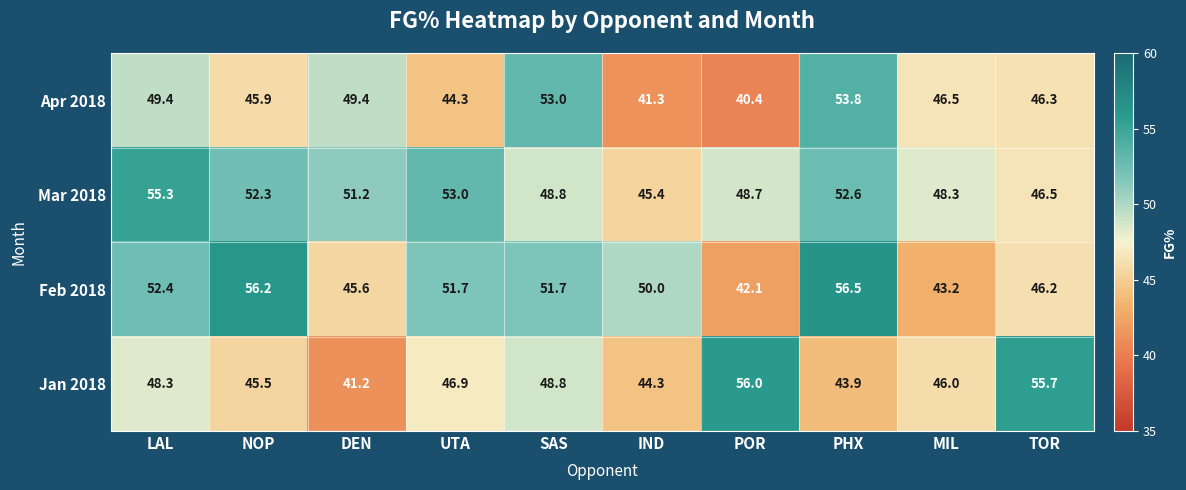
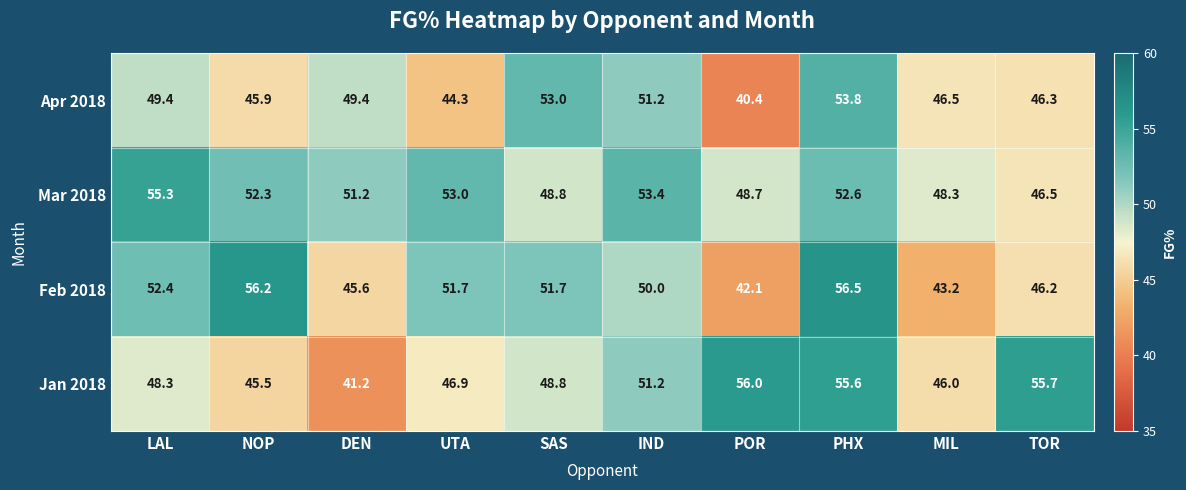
  {
    "Apr 2018": {
      "LAL": 49.4,
      "NOP": 45.9,
      "DEN": 49.4,
      "UTA": 44.3,
      "SAS": 53.0,
-     "IND": 41.3,
+     "IND": 51.2,
      "POR": 40.4,
      "PHX": 53.8,
      "MIL": 46.5,
      "TOR": 46.3
    },
    "Mar 2018": {
      "LAL": 55.3,
      "NOP": 52.3,
      "DEN": 51.2,
      "UTA": 53.0,
      "SAS": 48.8,
-     "IND": 45.4,
+     "IND": 53.4,
      "POR": 48.7,
      "PHX": 52.6,
      "MIL": 48.3,
      "TOR": 46.5
    },
    "Feb 2018": {
      "LAL": 52.4,
      "NOP": 56.2,
      "DEN": 45.6,
      "UTA": 51.7,
      "SAS": 51.7,
      "IND": 50.0,
      "POR": 42.1,
      "PHX": 56.5,
      "MIL": 43.2,
      "TOR": 46.2
    },
    "Jan 2018": {
      "LAL": 48.3,
      "NOP": 45.5,
      "DEN": 41.2,
      "UTA": 46.9,
      "SAS": 48.8,
-     "IND": 44.3,
+     "IND": 51.2,
      "POR": 56.0,
-     "PHX": 43.9,
+     "PHX": 55.6,
      "MIL": 46.0,
      "TOR": 55.7
    }
  }
